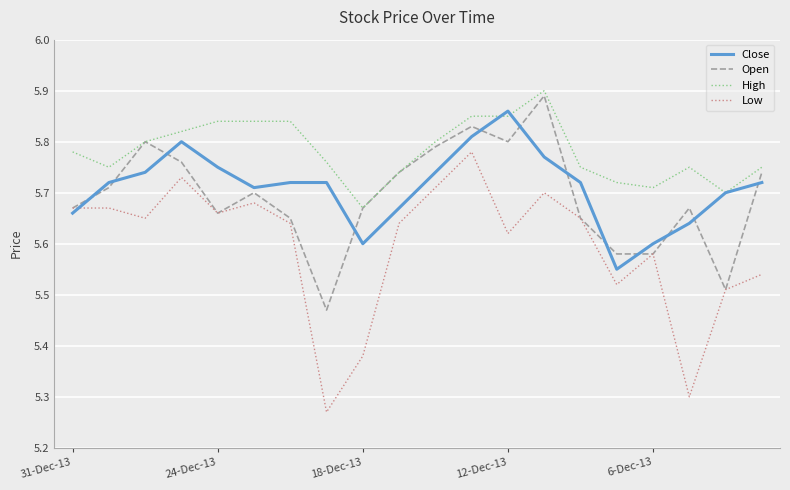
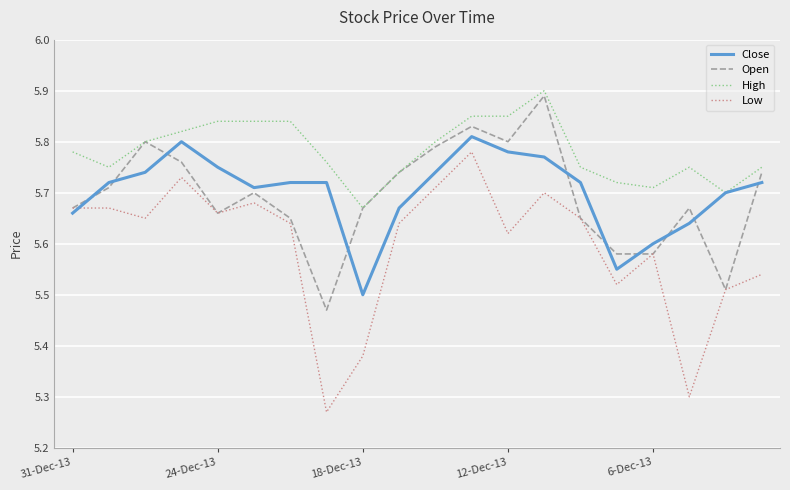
  {
    "Close": {
      "31-Dec-13": 5.66,
      "24-Dec-13": 5.75,
-     "18-Dec-13": 5.6,
-     "12-Dec-13": 5.86,
+     "18-Dec-13": 5.5,
+     "12-Dec-13": 5.78,
      "6-Dec-13": 5.60
    }
  }
